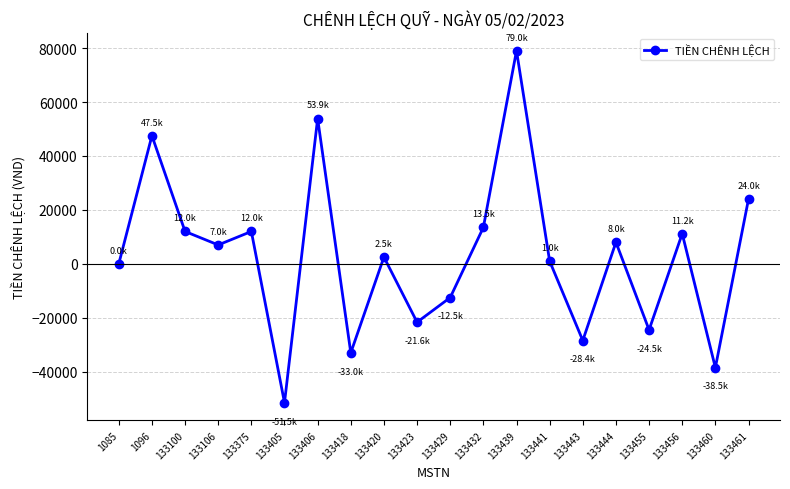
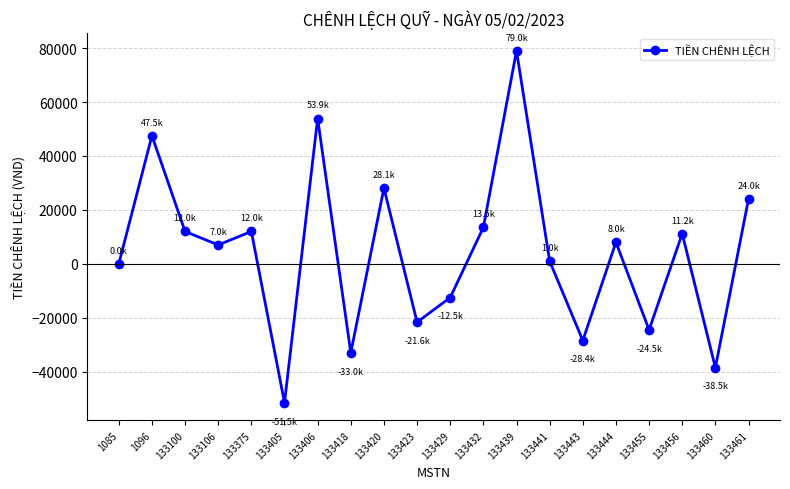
  {
    "1085": "0.0k",
    "1096": "47.5k",
    "133100": "12.0k",
    "133106": "7.0k",
    "133375": "12.0k",
    "133405": "-51.5k",
    "133406": "53.9k",
    "133418": "-33.0k",
-   "133420": "2.5k",
+   "133420": "28.1k",
    "133423": "-21.6k",
    "133429": "-12.5k",
    "133432": "13.5k",
    "133439": "79.0k",
    "133441": "1.0k",
    "133443": "-28.4k",
    "133444": "8.0k",
    "133455": "-24.5k",
    "133456": "11.2k",
    "133460": "-38.5k",
    "133461": "24.0k"
  }
